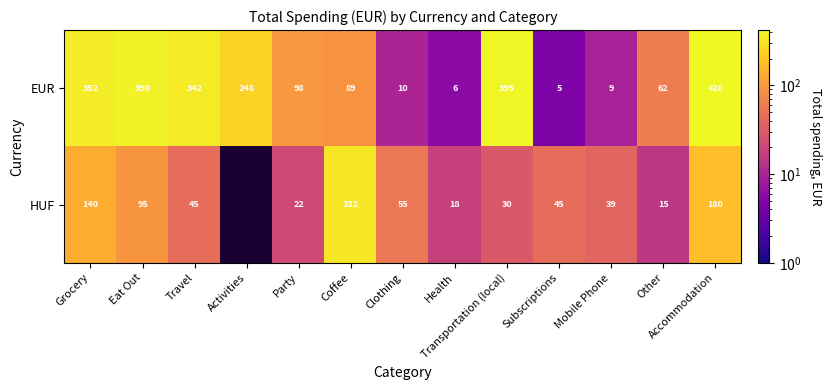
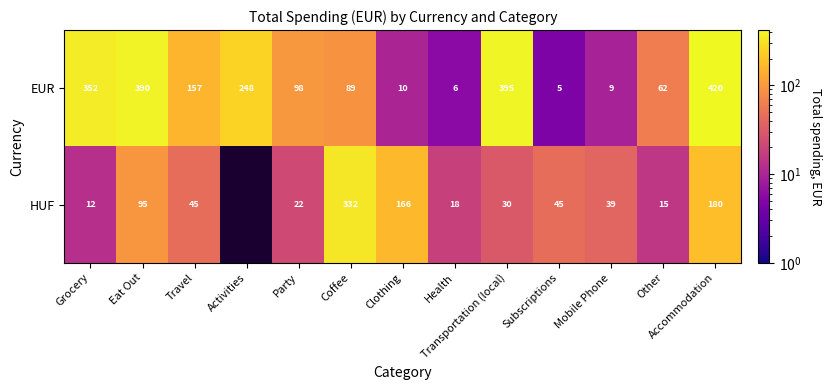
  {
    "EUR": {
      "Grocery": 352,
      "Eat Out": 390,
-     "Travel": 342,
+     "Travel": 157,
      "Activities": 248,
      "Party": 98,
      "Coffee": 89,
      "Clothing": 10,
      "Health": 6,
      "Transportation (local)": 395,
      "Subscriptions": 5,
      "Mobile Phone": 9,
      "Other": 62,
      "Accommodation": 420
    },
    "HUF": {
-     "Grocery": 140,
+     "Grocery": 12,
      "Eat Out": 95,
      "Travel": 45,
      "Party": 22,
      "Coffee": 332,
-     "Clothing": 55,
+     "Clothing": 166,
      "Health": 18,
      "Transportation (local)": 30,
      "Subscriptions": 45,
      "Mobile Phone": 39,
      "Other": 15,
      "Accommodation": 180
    }
  }
